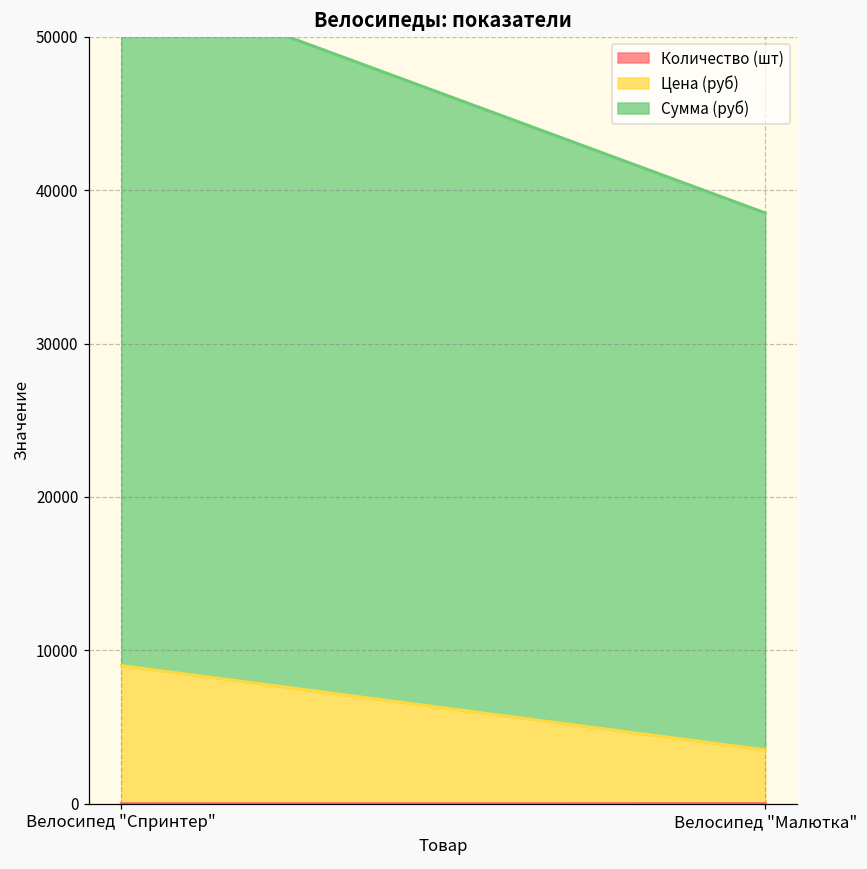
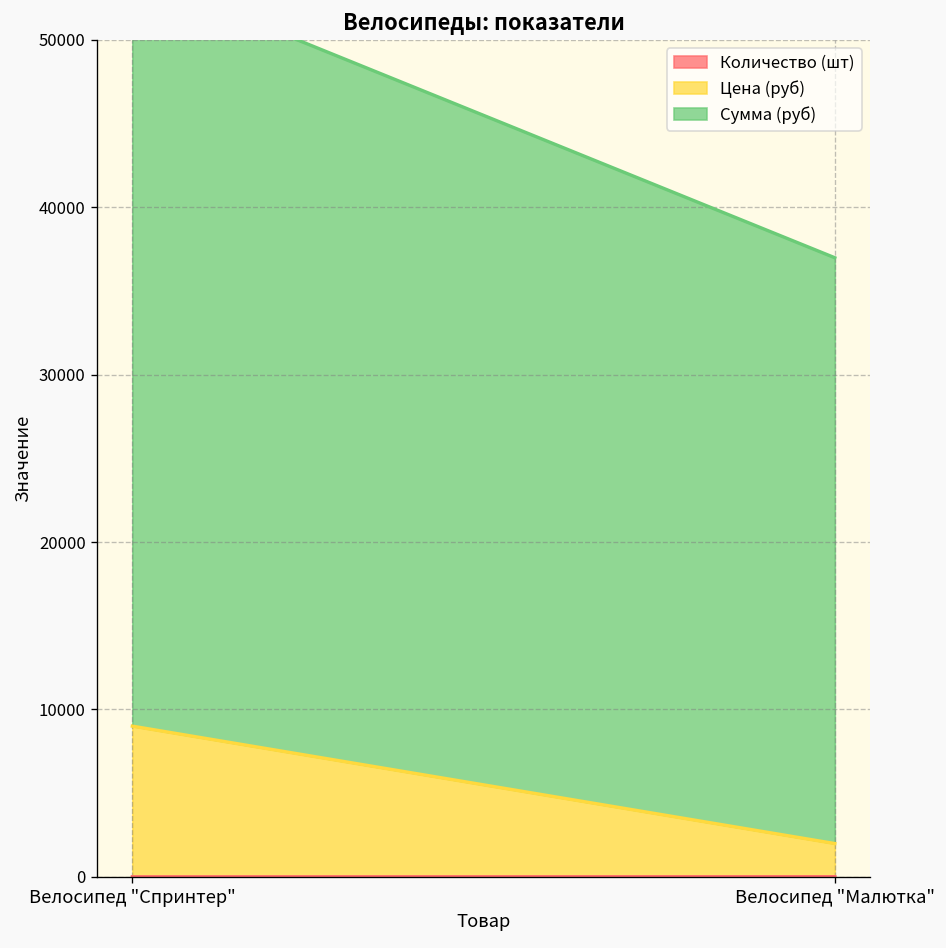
  {
    "Количество (шт)": {
      "Велосипед \"Спринтер\"": 0,
      "Велосипед \"Малютка\"": 0
    },
    "Цена (руб)": {
      "Велосипед \"Спринтер\"": 9000,
-     "Велосипед \"Малютка\"": 3500
+     "Велосипед \"Малютка\"": 2000
    },
    "Сумма (руб)": {
      "Велосипед \"Малютка\"": 35000
    }
  }
